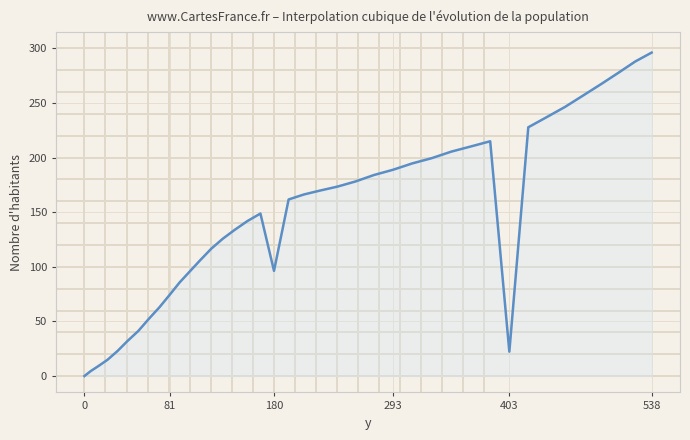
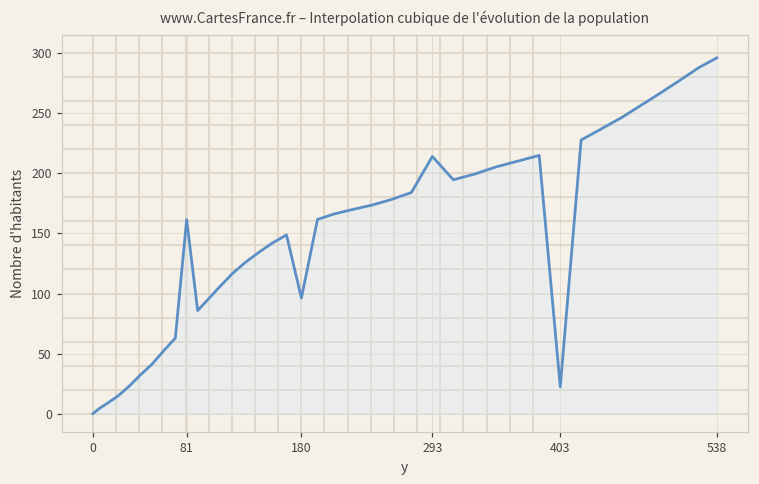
  {
    "0": 0,
-   "81": 74,
+   "81": 162,
    "180": 96,
-   "293": 189,
+   "293": 214,
    "403": 22,
    "538": 296
  }
